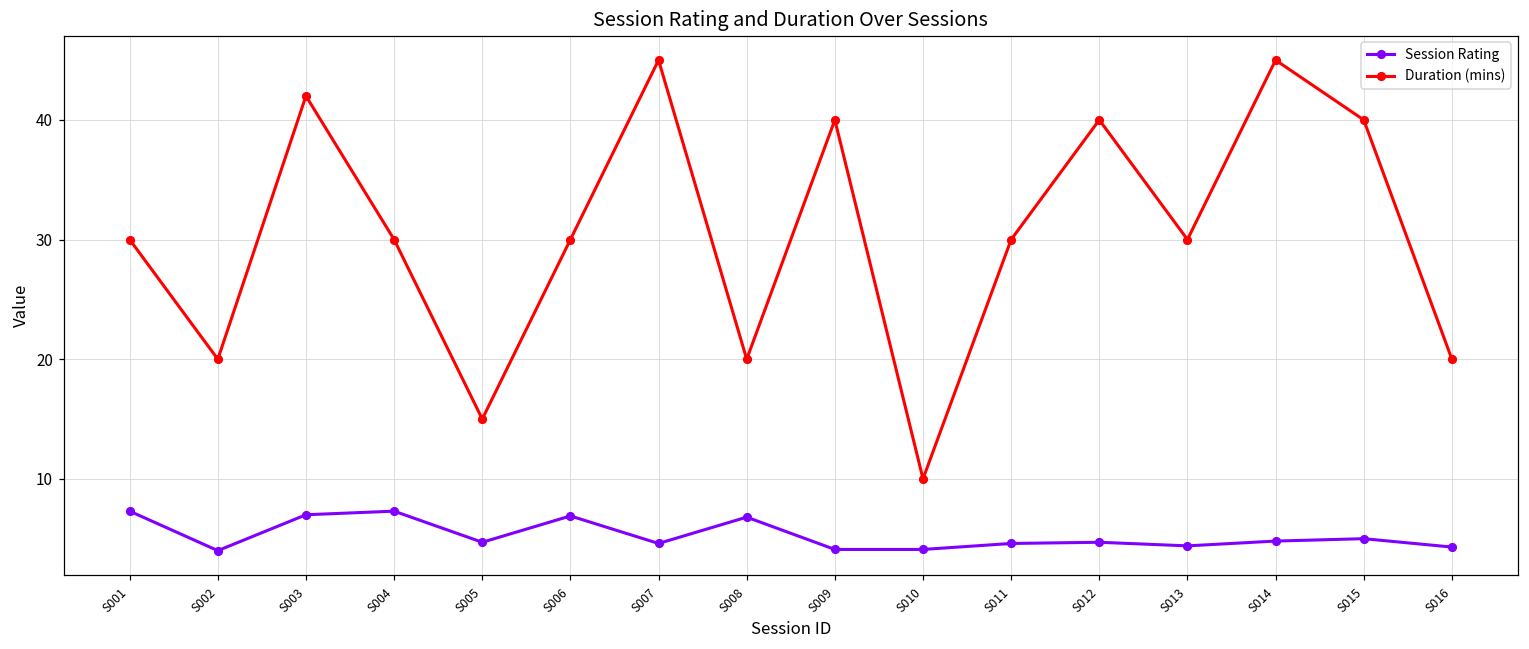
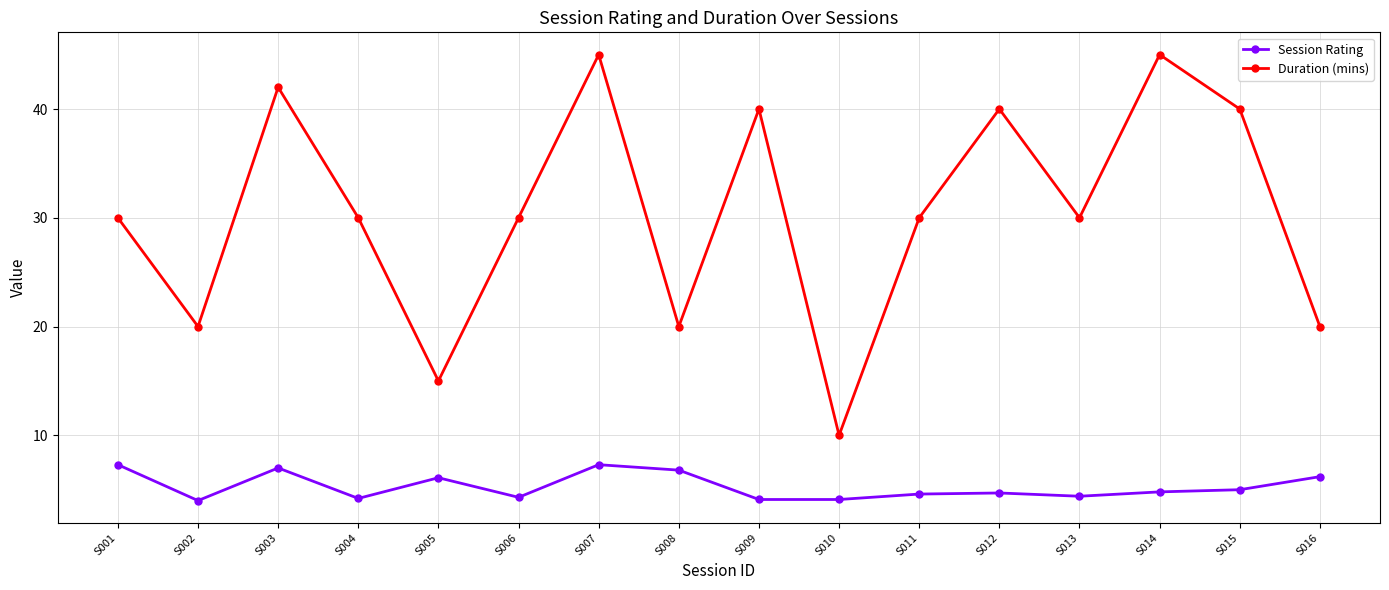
  {
    "Session Rating": {
      "S001": 7.3,
      "S002": 4.0,
      "S003": 7.0,
-     "S004": 7.3,
-     "S005": 4.7,
-     "S006": 6.9,
-     "S007": 4.6,
+     "S004": 4.2,
+     "S005": 6.1,
+     "S006": 4.3,
+     "S007": 7.3,
      "S008": 6.8,
      "S009": 4.1,
      "S010": 4.1,
      "S011": 4.6,
      "S012": 4.7,
      "S013": 4.4,
      "S014": 4.8,
      "S015": 5.0,
-     "S016": 4.3
+     "S016": 6.2
    },
    "Duration (mins)": {
      "S001": 30.0,
      "S002": 20.0,
      "S003": 42.0,
      "S004": 30.0,
      "S005": 15.0,
      "S006": 30.0,
      "S007": 45.0,
      "S008": 20.0,
      "S009": 40.0,
      "S010": 10.0,
      "S011": 30.0,
      "S012": 40.0,
      "S013": 30.0,
      "S014": 45.0,
      "S015": 40.0,
      "S016": 20.0
    }
  }
